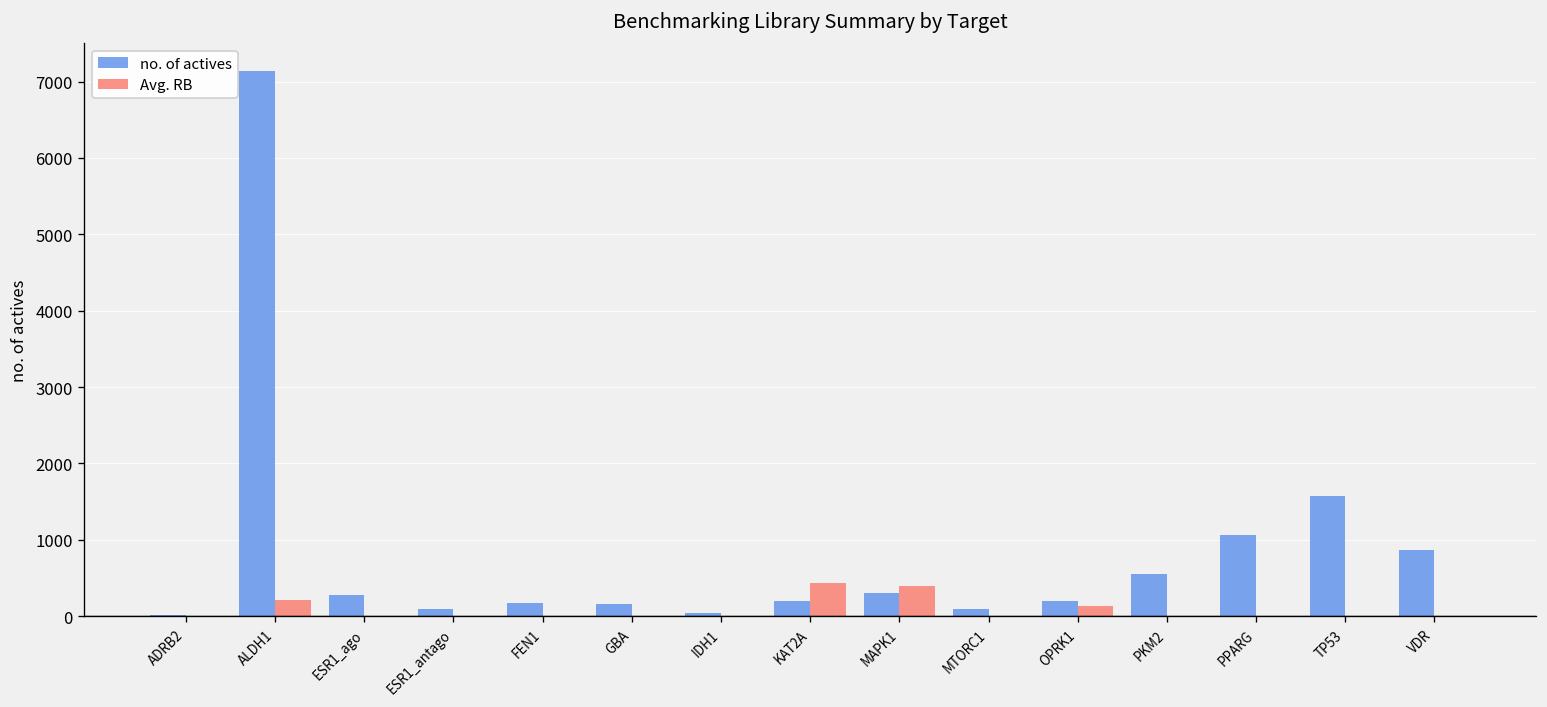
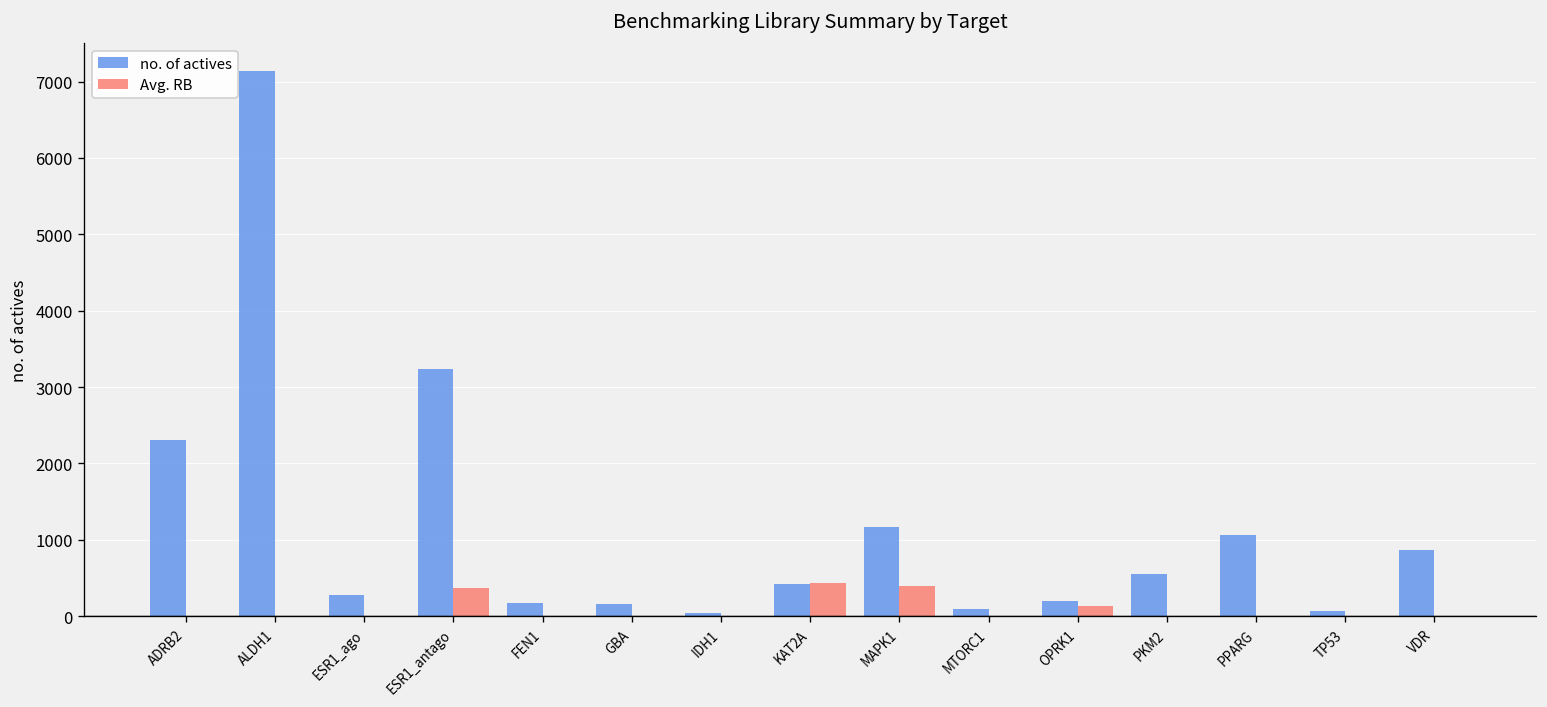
  {
    "no. of actives": {
-     "ADRB2": 0,
+     "ADRB2": 2300,
      "ALDH1": 7100,
      "ESR1_ago": 300,
-     "ESR1_antago": 100,
+     "ESR1_antago": 3200,
      "FEN1": 200,
      "GBA": 200,
-     "KAT2A": 200,
-     "MAPK1": 300,
+     "KAT2A": 400,
+     "MAPK1": 1200,
      "MTORC1": 100,
      "OPRK1": 200,
      "PKM2": 500,
      "PPARG": 1100,
-     "TP53": 1600,
+     "TP53": 100,
      "VDR": 900
    },
    "Avg. RB": {
-     "ALDH1": 200,
-     "ESR1_antago": 0,
+     "ALDH1": 0,
+     "ESR1_antago": 400,
      "KAT2A": 400,
      "MAPK1": 400,
      "OPRK1": 100
    }
  }
